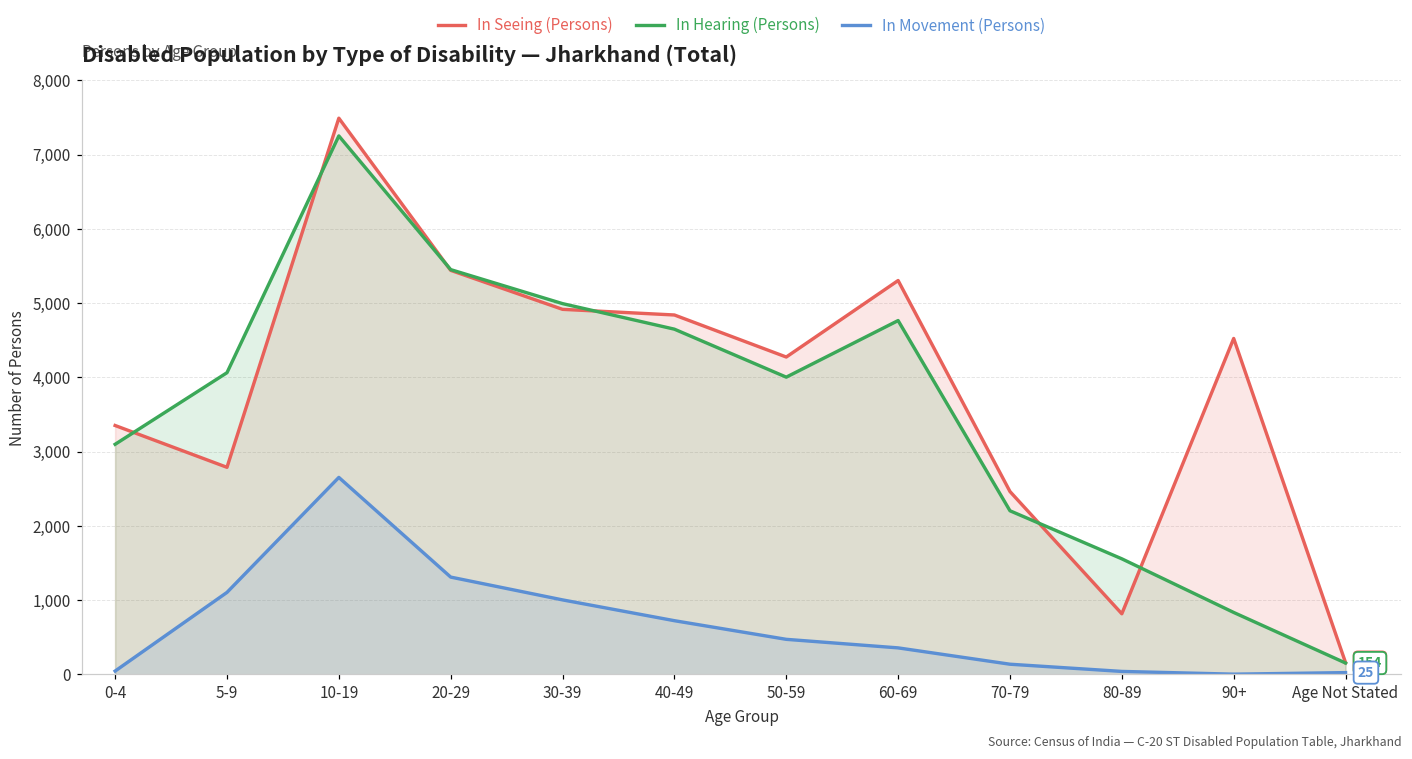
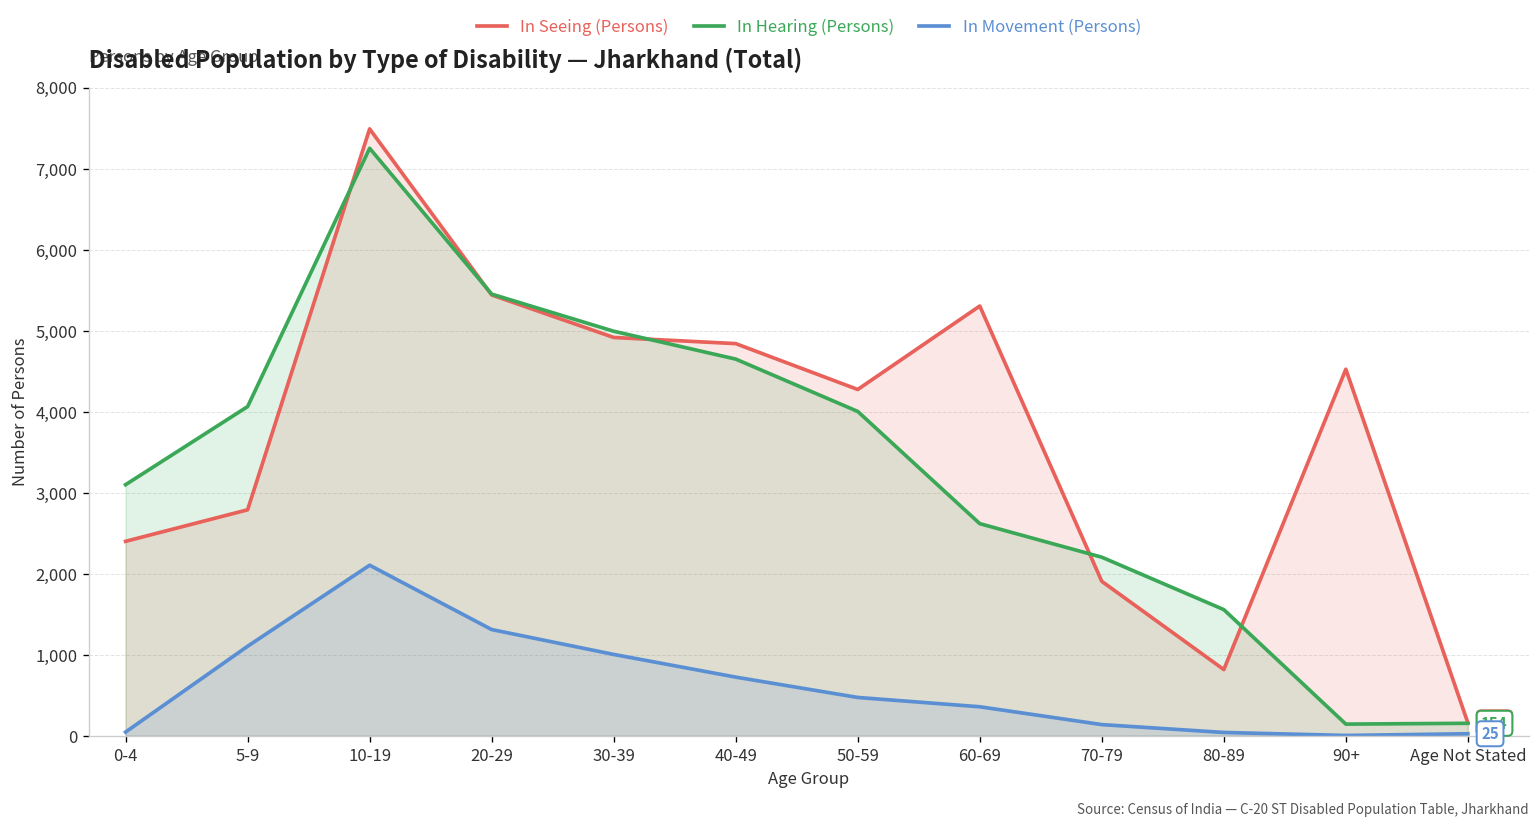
  {
    "In Seeing (Persons)": {
-     "0-4": "3,400",
+     "0-4": "2,400",
      "5-9": "2,800",
      "10-19": "7,500",
      "30-39": "4,900",
      "40-49": "4,800",
      "50-59": "4,300",
      "60-69": "5,300",
-     "70-79": "2,500",
+     "70-79": "1,900",
      "80-89": "800",
      "90+": "4,500"
    },
    "In Hearing (Persons)": {
      "0-4": "3,100",
      "5-9": "4,100",
      "10-19": "7,300",
      "30-39": "5,000",
      "40-49": "4,600",
      "50-59": "4,000",
-     "60-69": "4,800",
+     "60-69": "2,600",
      "70-79": "2,200",
      "80-89": "1,600",
-     "90+": "800"
+     "90+": "100"
    },
    "In Movement (Persons)": {
      "0-4": "0",
      "5-9": "1,100",
-     "10-19": "2,700",
+     "10-19": "2,100",
      "20-29": "1,300",
      "30-39": "1,000",
      "40-49": "700",
      "50-59": "500",
      "60-69": "400",
      "70-79": "100",
      "80-89": "0",
      "90+": "0"
    }
  }
